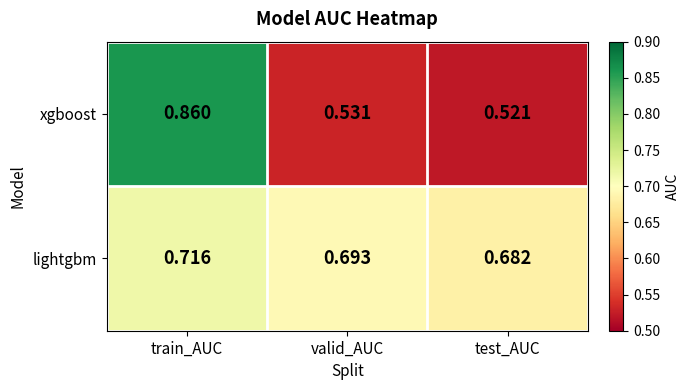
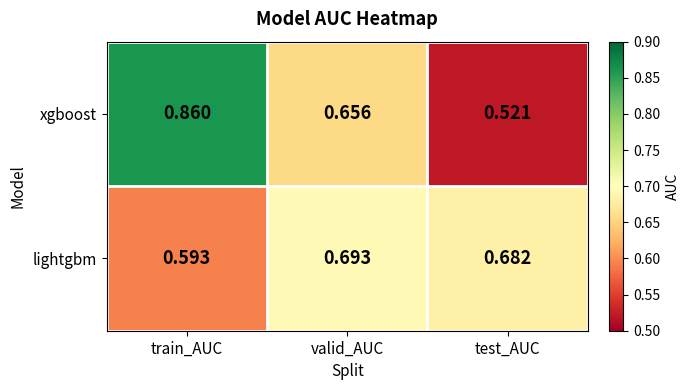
  {
    "xgboost": {
      "train_AUC": 0.860,
-     "valid_AUC": 0.531,
+     "valid_AUC": 0.656,
      "test_AUC": 0.521
    },
    "lightgbm": {
-     "train_AUC": 0.716,
+     "train_AUC": 0.593,
      "valid_AUC": 0.693,
      "test_AUC": 0.682
    }
  }
